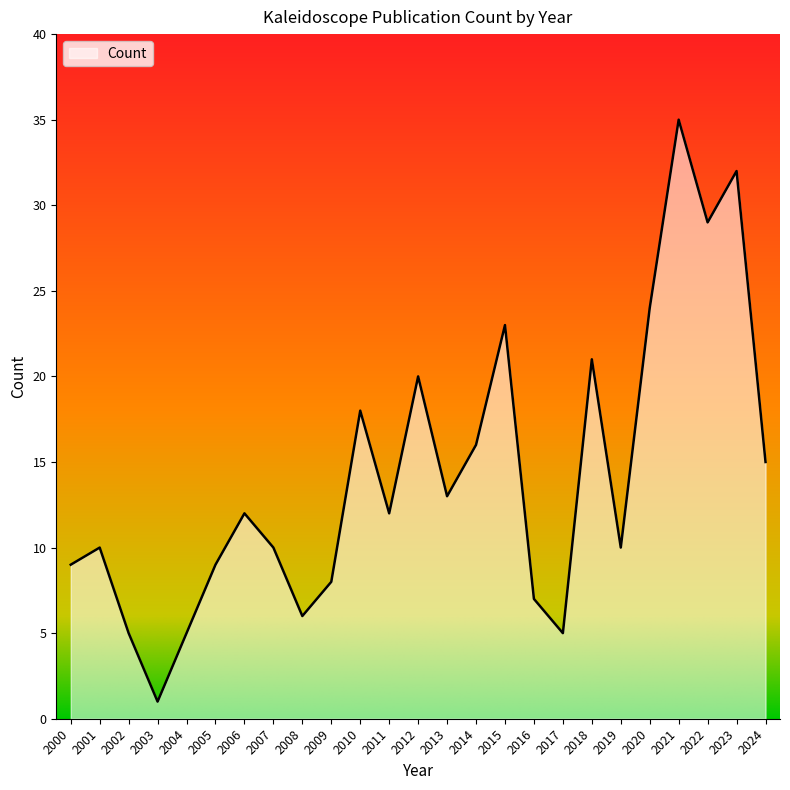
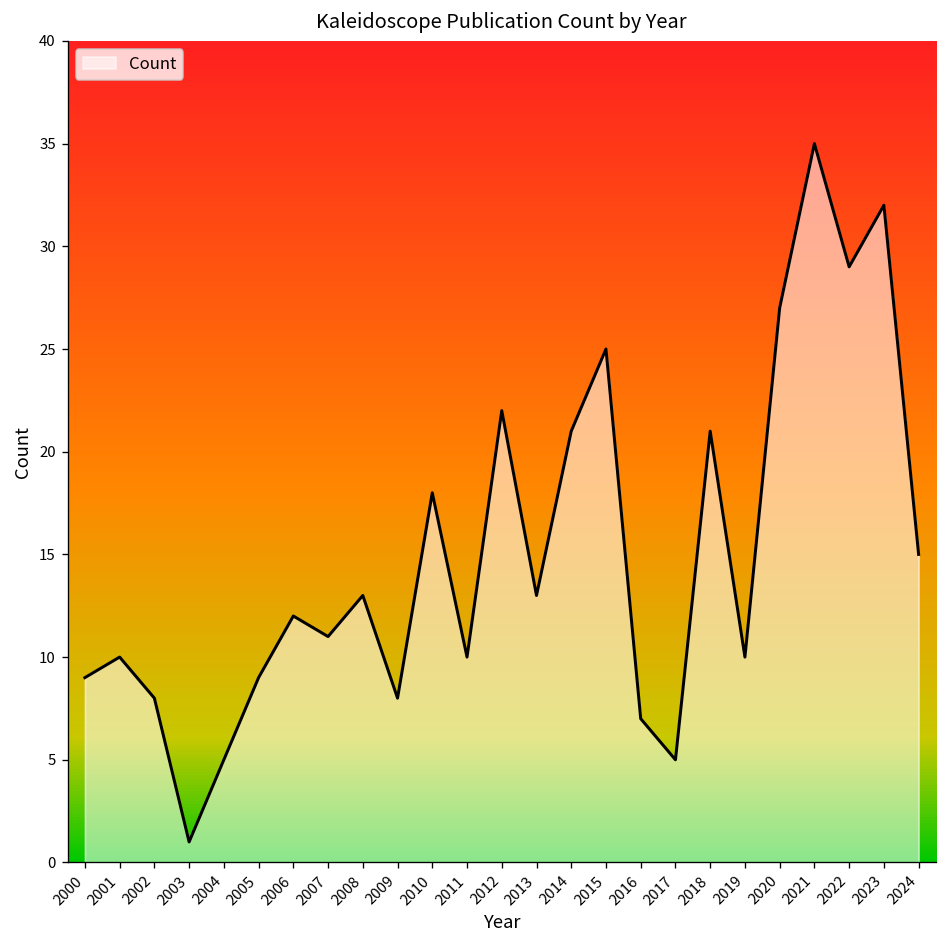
  {
    "2000": 9,
    "2001": 10,
-   "2002": 5,
+   "2002": 8,
    "2003": 1,
    "2004": 5,
    "2005": 9,
    "2006": 12,
-   "2007": 10,
-   "2008": 6,
+   "2007": 11,
+   "2008": 13,
    "2009": 8,
    "2010": 18,
-   "2011": 12,
-   "2012": 20,
+   "2011": 10,
+   "2012": 22,
    "2013": 13,
-   "2014": 16,
-   "2015": 23,
+   "2014": 21,
+   "2015": 25,
    "2016": 7,
    "2017": 5,
    "2018": 21,
    "2019": 10,
-   "2020": 24,
+   "2020": 27,
    "2021": 35,
    "2022": 29,
    "2023": 32,
    "2024": 15
  }
